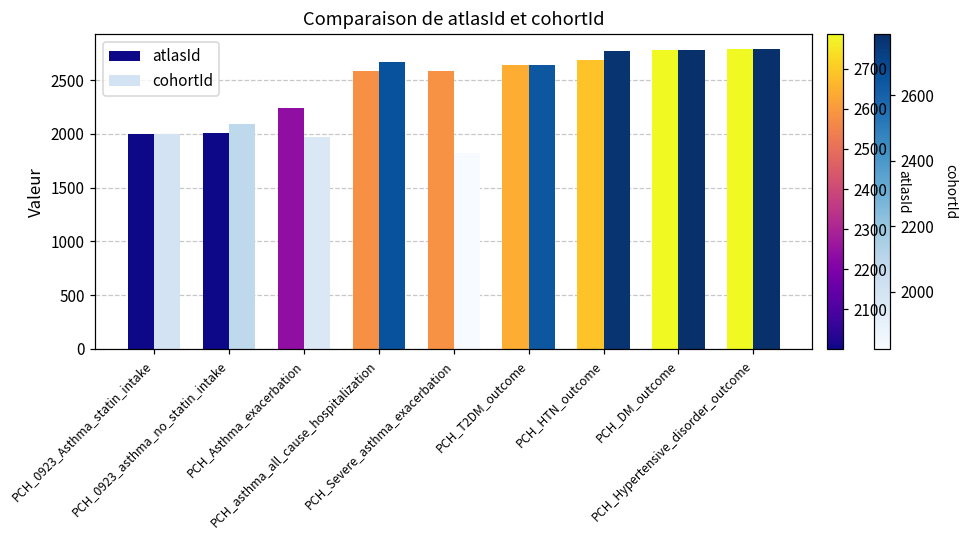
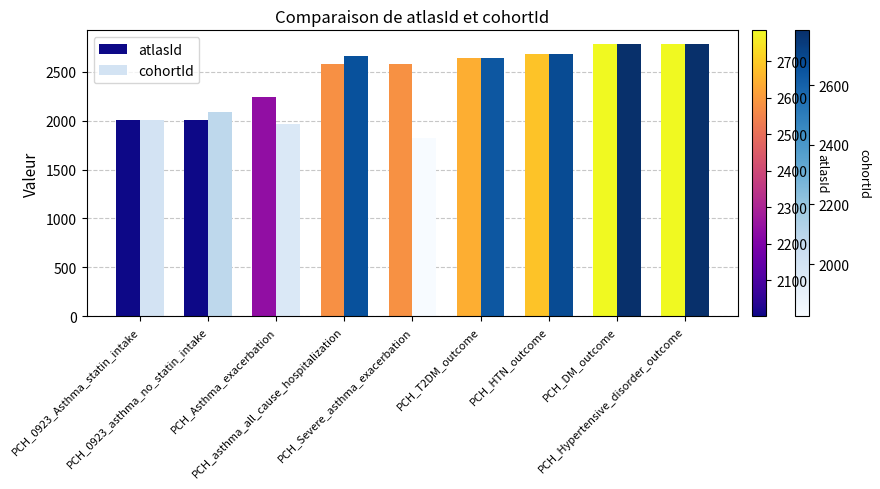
  {
    "atlasId": {
      "PCH_0923_Asthma_statin_intake": 2000,
      "PCH_0923_asthma_no_statin_intake": 2000,
      "PCH_Asthma_exacerbation": 2200,
      "PCH_asthma_all_cause_hospitalization": 2600,
      "PCH_Severe_asthma_exacerbation": 2600,
      "PCH_T2DM_outcome": 2600,
      "PCH_HTN_outcome": 2700,
      "PCH_DM_outcome": 2800,
      "PCH_Hypertensive_disorder_outcome": 2800
    },
    "cohortId": {
      "PCH_0923_Asthma_statin_intake": 2000,
      "PCH_0923_asthma_no_statin_intake": 2100,
      "PCH_Asthma_exacerbation": 2000,
      "PCH_asthma_all_cause_hospitalization": 2700,
      "PCH_Severe_asthma_exacerbation": 1800,
      "PCH_T2DM_outcome": 2600,
-     "PCH_HTN_outcome": 2800,
+     "PCH_HTN_outcome": 2700,
      "PCH_DM_outcome": 2800,
      "PCH_Hypertensive_disorder_outcome": 2800
    }
  }
